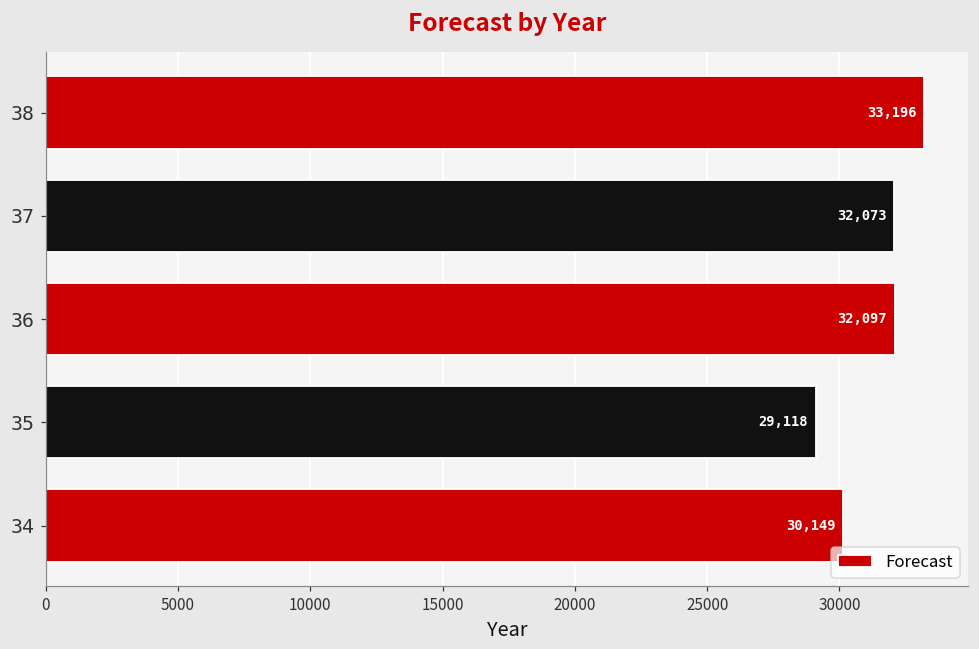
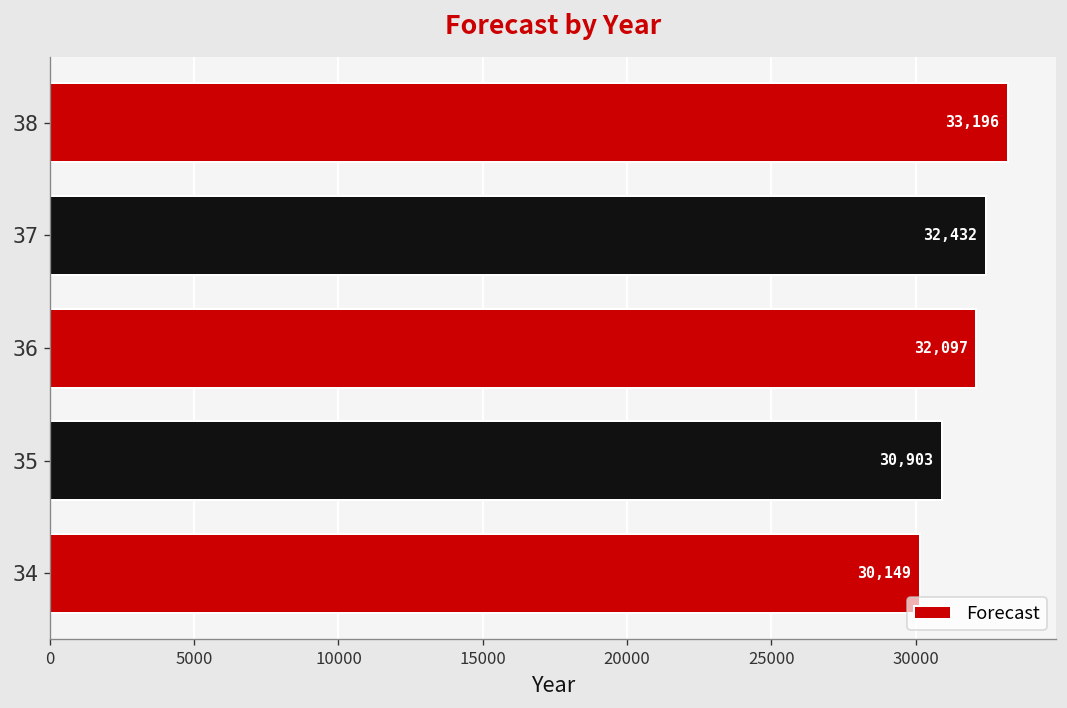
  {
    "38": "33,196",
-   "37": "32,073",
+   "37": "32,432",
    "36": "32,097",
-   "35": "29,118",
+   "35": "30,903",
    "34": "30,149"
  }
